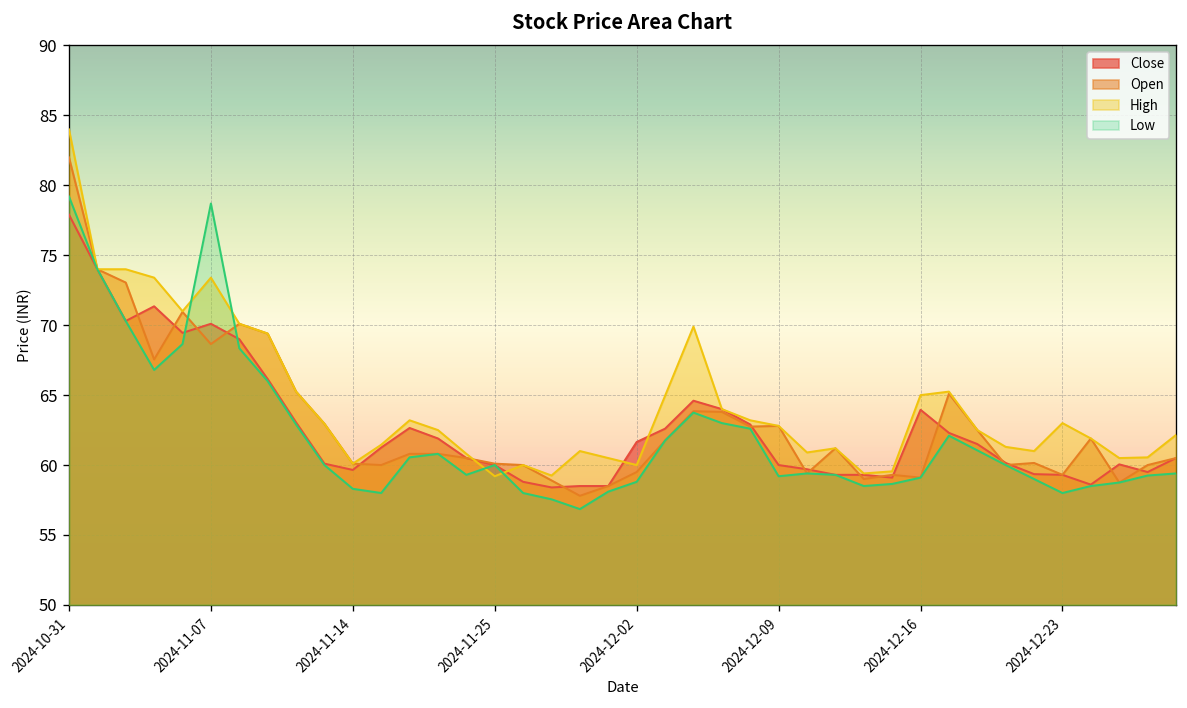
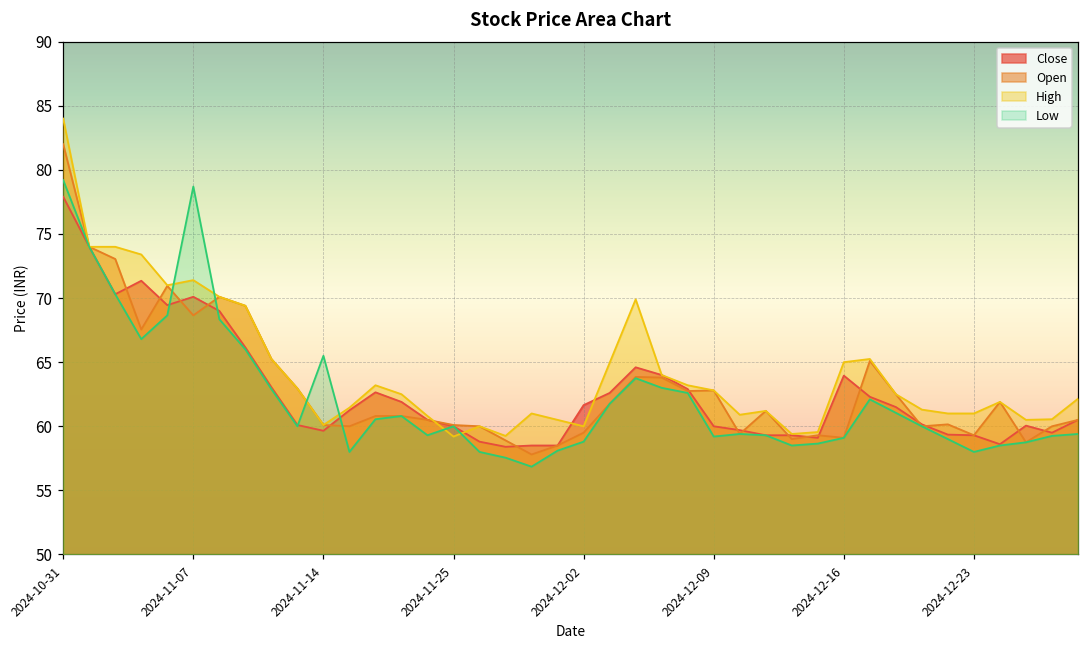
  {
    "High": {
      "2024-10-31": 84.0,
-     "2024-11-07": 73.4,
+     "2024-11-07": 71.4,
      "2024-11-25": 59.2,
      "2024-12-02": 60.0,
      "2024-12-16": 65.0,
-     "2024-12-23": 63
+     "2024-12-23": 61
    },
    "Low": {
      "2024-10-31": 79.2,
      "2024-11-07": 78.7,
-     "2024-11-14": 58.3,
+     "2024-11-14": 65.5,
      "2024-12-02": 58.8,
      "2024-12-09": 59.2,
      "2024-12-23": 58.0
    }
  }
